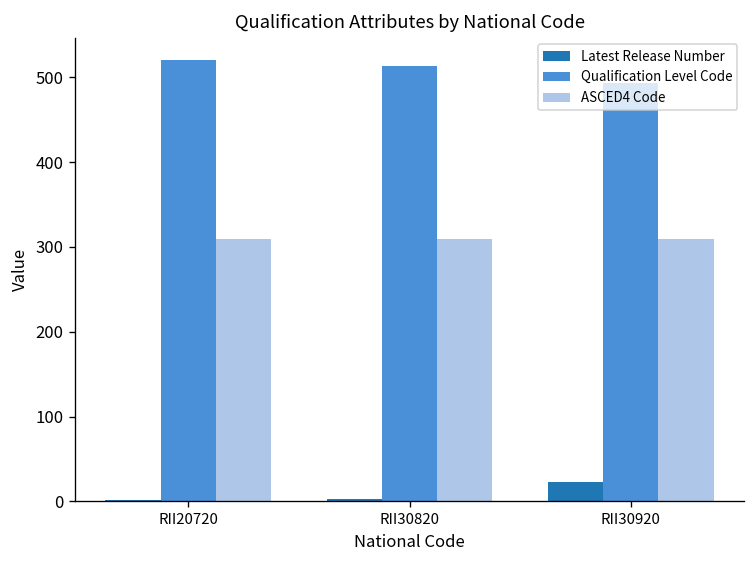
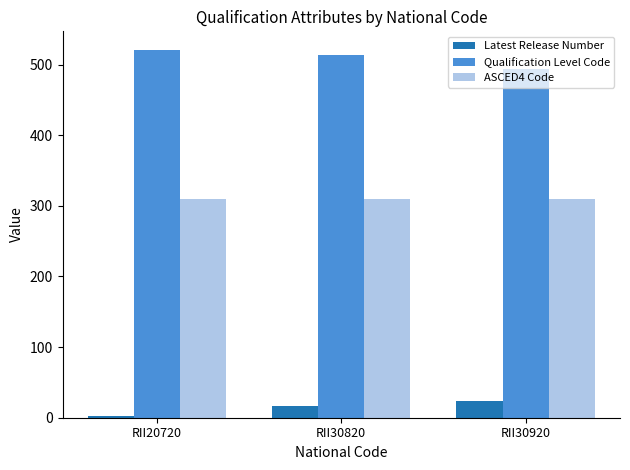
  {
    "Latest Release Number": {
-     "RII30820": 0,
+     "RII30820": 20,
      "RII30920": 20
    },
    "Qualification Level Code": {
      "RII20720": 520,
      "RII30820": 510
    },
    "ASCED4 Code": {
      "RII20720": 310,
      "RII30820": 310,
      "RII30920": 310
    }
  }
